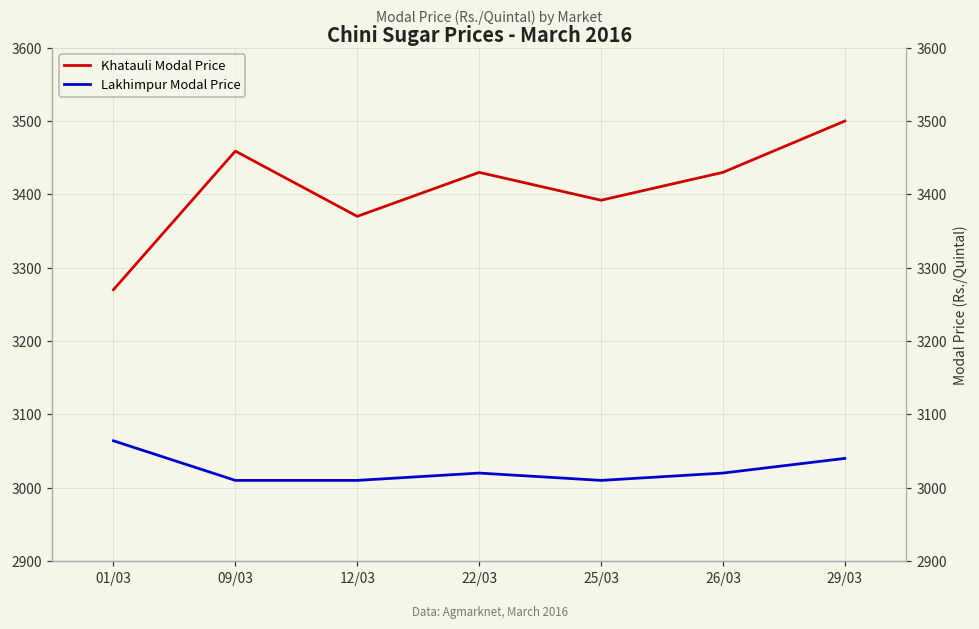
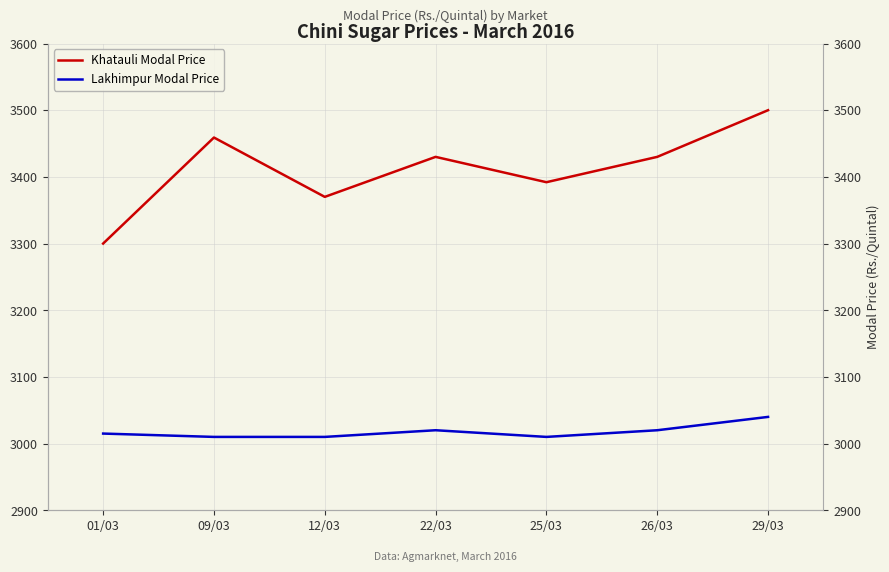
  {
    "Khatauli Modal Price": {
-     "01/03": 3270,
+     "01/03": 3300,
      "09/03": 3460,
      "12/03": 3370,
      "22/03": 3430,
      "25/03": 3390,
      "26/03": 3430,
      "29/03": 3500
    },
    "Lakhimpur Modal Price": {
-     "01/03": 3060,
+     "01/03": 3020,
      "09/03": 3010,
      "12/03": 3010,
      "22/03": 3020,
      "25/03": 3010,
      "26/03": 3020,
      "29/03": 3040
    }
  }
